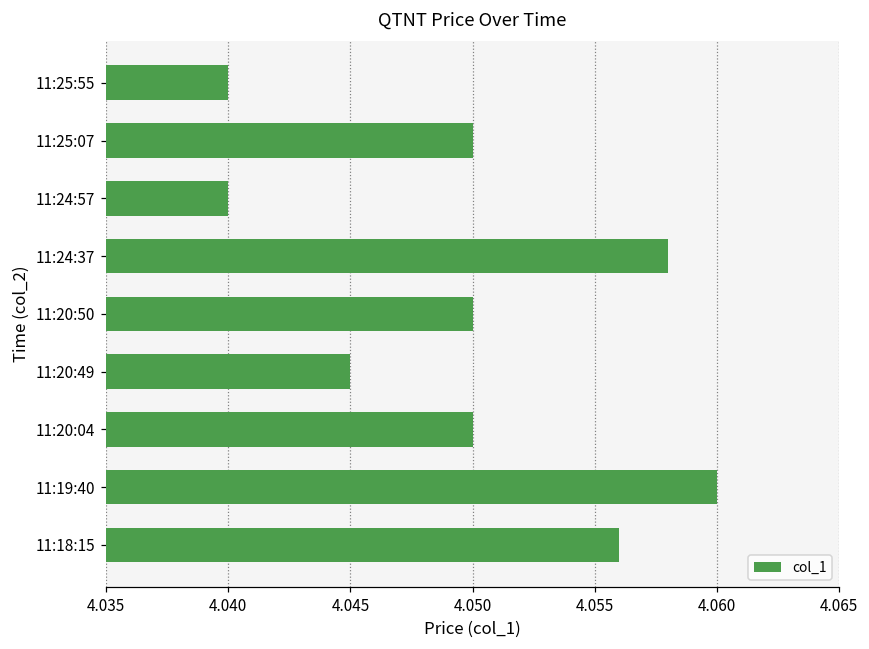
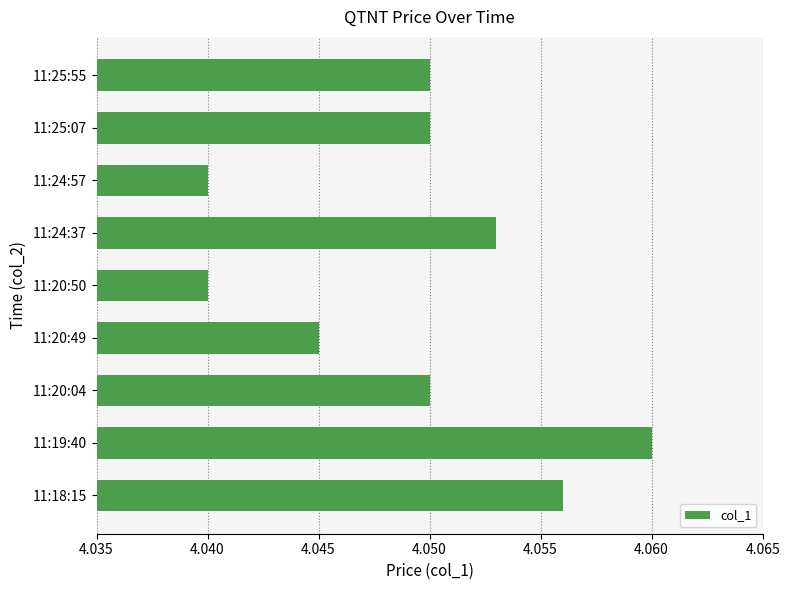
  {
-   "11:25:55": 4.04,
+   "11:25:55": 4.05,
    "11:25:07": 4.050,
    "11:24:57": 4.040,
-   "11:24:37": 4.058,
-   "11:20:50": 4.05,
+   "11:24:37": 4.053,
+   "11:20:50": 4.04,
    "11:20:49": 4.045,
    "11:20:04": 4.050,
    "11:19:40": 4.060,
    "11:18:15": 4.056
  }
